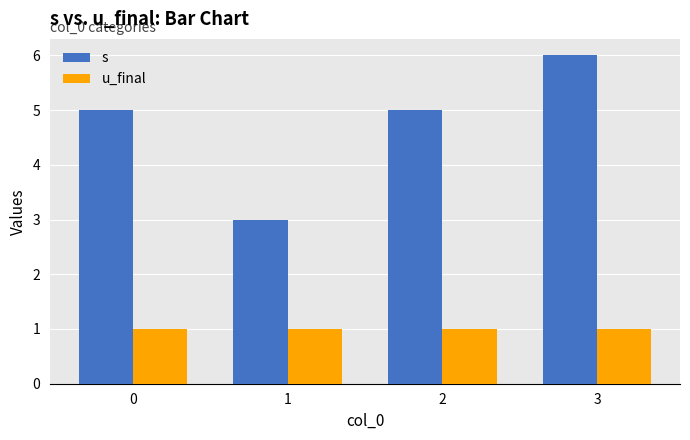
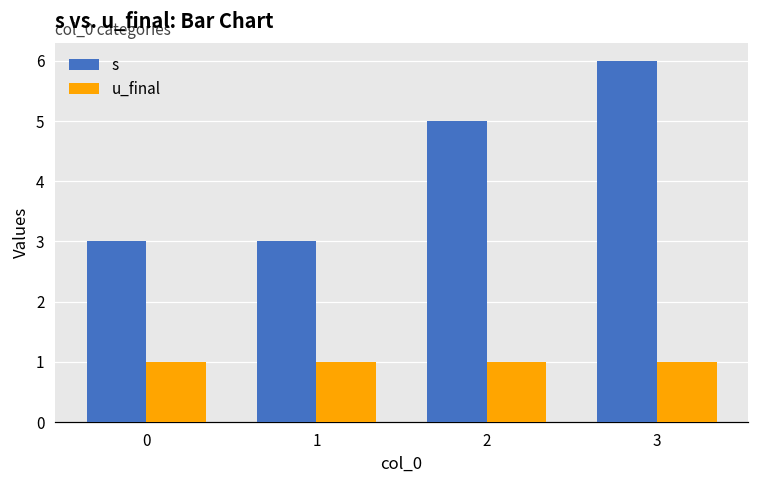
  {
    "s": {
-     "0": 5,
+     "0": 3,
      "1": 3,
      "2": 5,
      "3": 6
    },
    "u_final": {
      "0": 1,
      "1": 1,
      "2": 1,
      "3": 1
    }
  }
